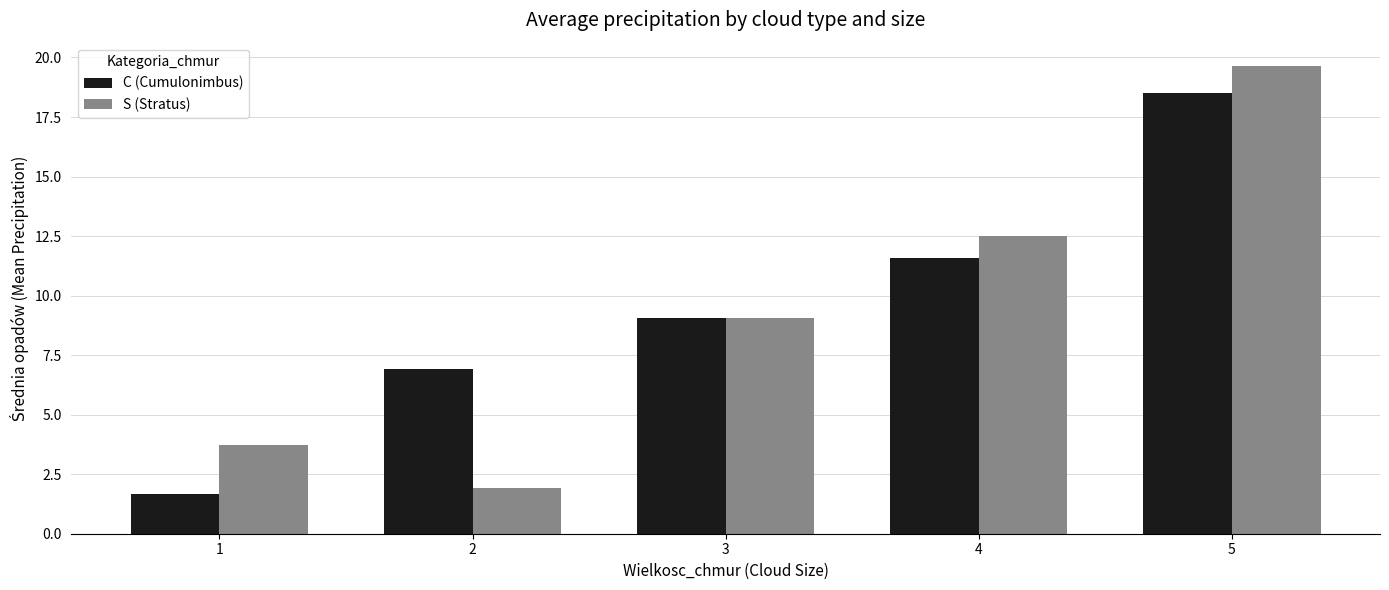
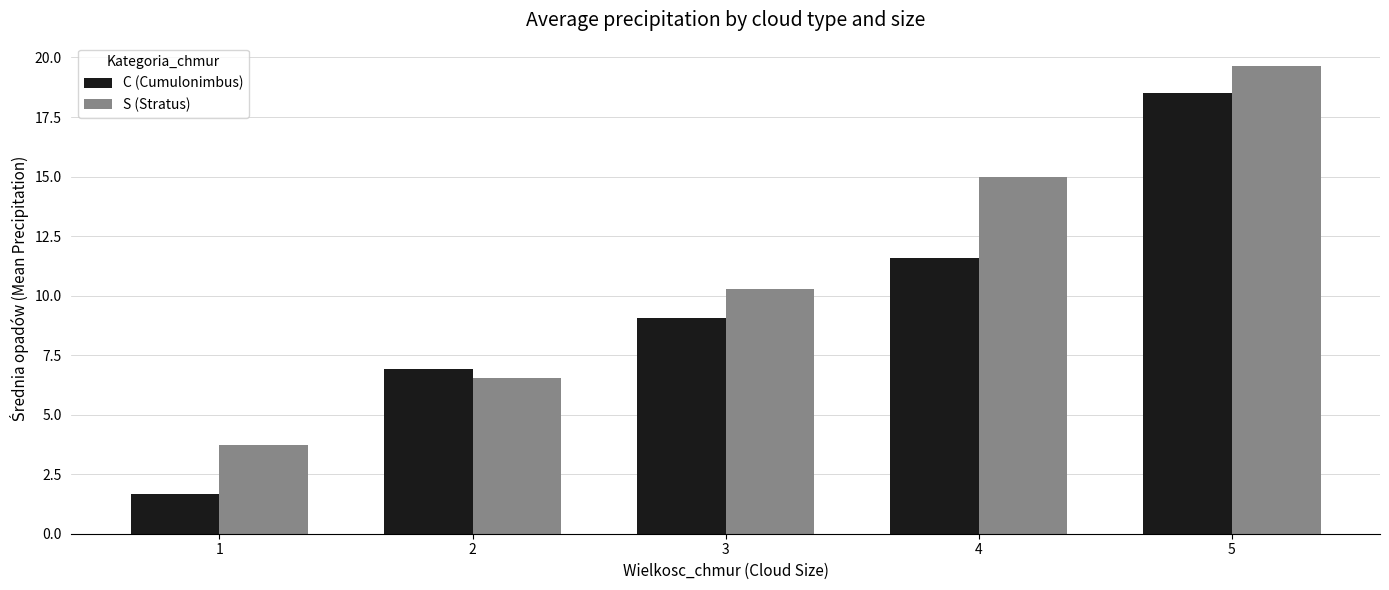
  {
    "C (Cumulonimbus)": {
      "1": 1.7,
      "2": 6.9,
      "3": 9.1,
      "4": 11.6,
      "5": 18.5
    },
    "S (Stratus)": {
      "1": 3.7,
-     "2": 1.9,
-     "3": 9.1,
-     "4": 12.5,
+     "2": 6.5,
+     "3": 10.3,
+     "4": 15.0,
      "5": 19.6
    }
  }
